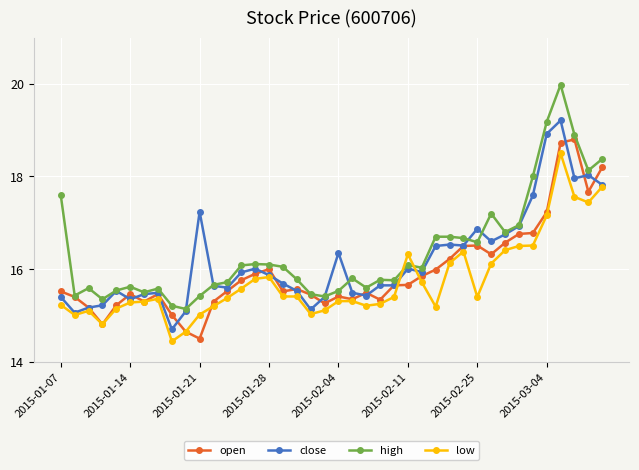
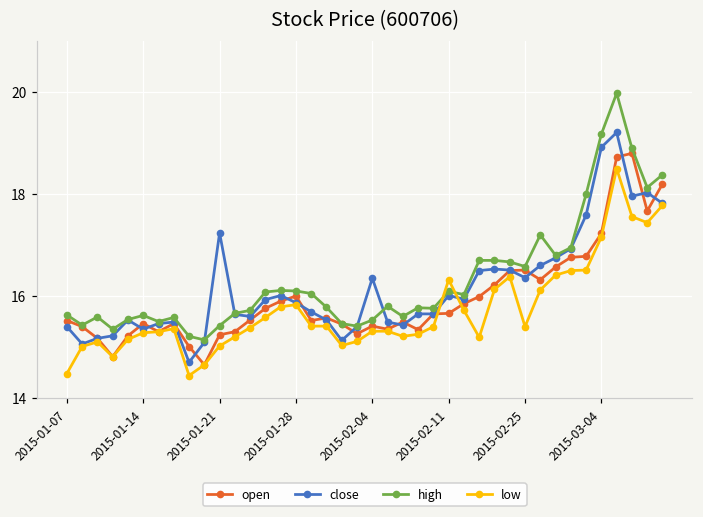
  {
    "open": {
      "2015-01-07": 15.5,
      "2015-01-14": 15.5,
-     "2015-01-21": 14.5,
+     "2015-01-21": 15.2,
      "2015-01-28": 16.0,
      "2015-02-04": 15.4,
      "2015-02-11": 15.7,
      "2015-02-25": 16.5,
      "2015-03-04": 17.2
    },
    "close": {
      "2015-01-07": 15.4,
      "2015-01-14": 15.4,
      "2015-01-21": 17.2,
      "2015-02-04": 16.4,
      "2015-02-11": 16.0,
-     "2015-02-25": 16.9,
+     "2015-02-25": 16.4,
      "2015-03-04": 18.9
    },
    "high": {
-     "2015-01-07": 17.6,
+     "2015-01-07": 15.6,
      "2015-01-14": 15.6,
      "2015-01-21": 15.4,
      "2015-01-28": 16.1,
      "2015-02-04": 15.5,
      "2015-02-11": 16.1,
      "2015-02-25": 16.6,
      "2015-03-04": 19.2
    },
    "low": {
-     "2015-01-07": 15.2,
+     "2015-01-07": 14.5,
      "2015-01-14": 15.3,
      "2015-01-21": 15.0,
      "2015-02-04": 15.3,
      "2015-02-11": 16.3,
      "2015-02-25": 15.4,
      "2015-03-04": 17.2
    }
  }
